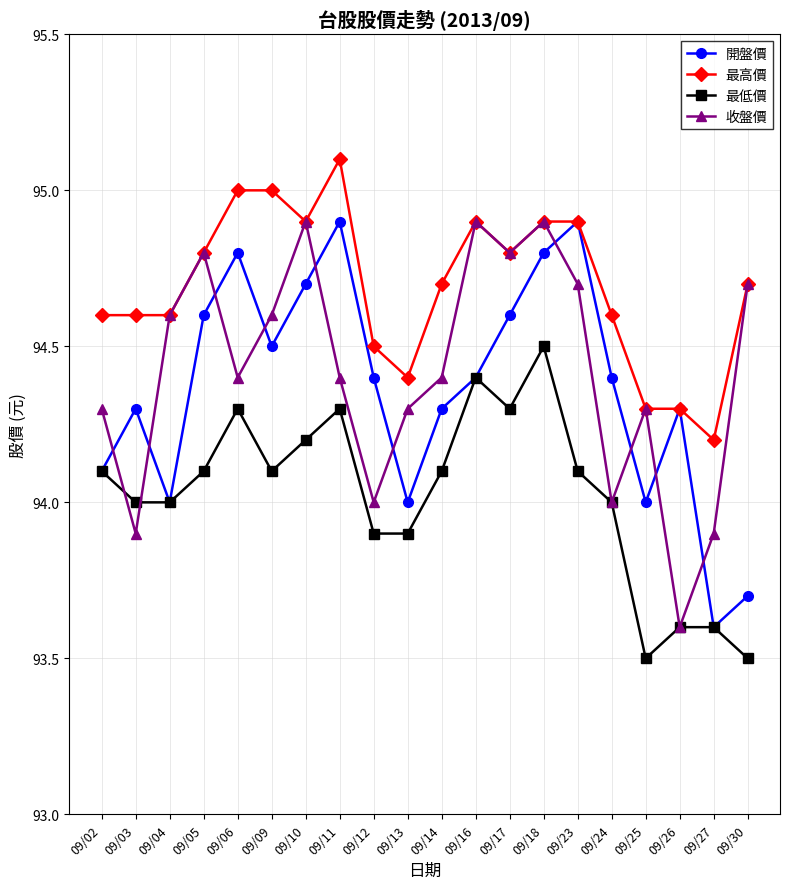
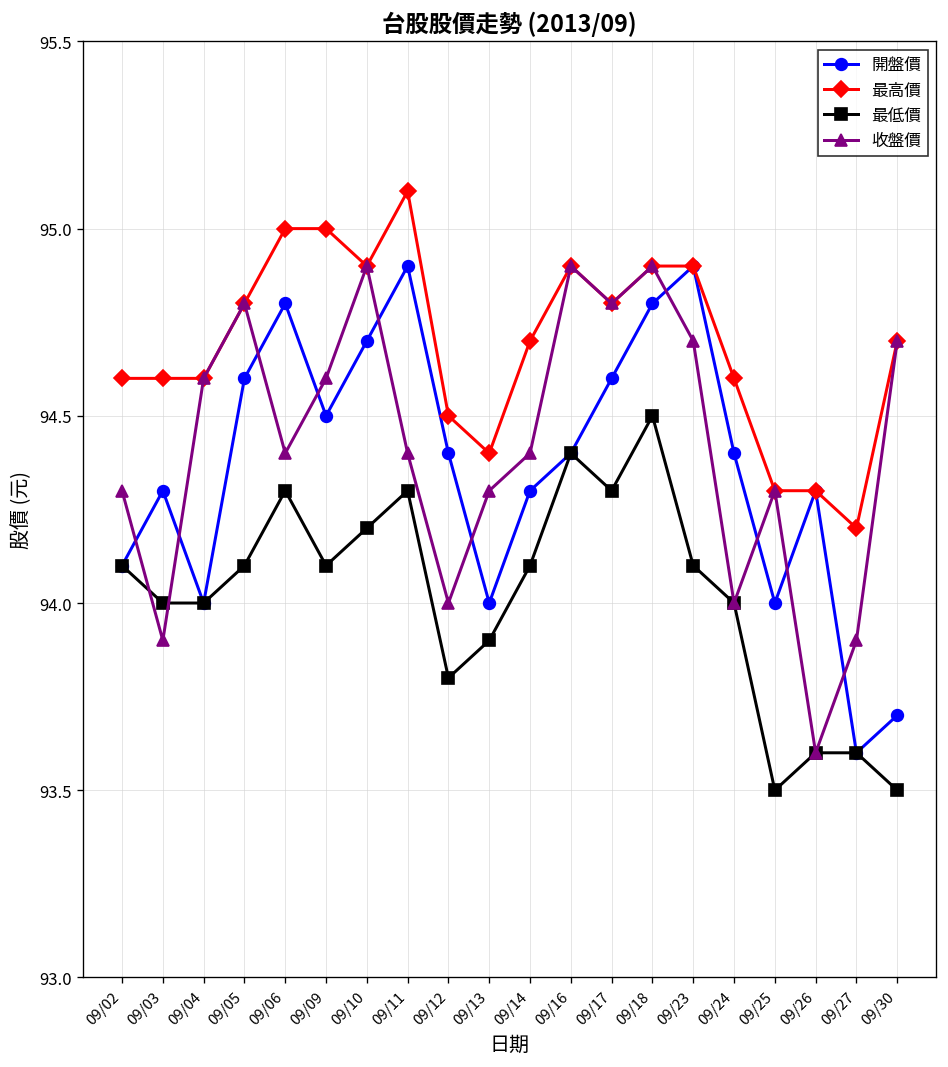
  {
    "開盤價": {
      "09/03": 94.3,
      "09/05": 94.6,
      "09/06": 94.8,
      "09/09": 94.5,
      "09/10": 94.7,
      "09/11": 94.9,
      "09/12": 94.4,
      "09/13": 94.0,
      "09/14": 94.3,
      "09/17": 94.6,
      "09/18": 94.8,
      "09/24": 94.4,
      "09/25": 94.0,
      "09/30": 93.7
    },
    "最高價": {
      "09/02": 94.6,
      "09/03": 94.6,
      "09/06": 95.0,
      "09/09": 95.0,
      "09/11": 95.1,
      "09/12": 94.5,
      "09/13": 94.4,
      "09/14": 94.7,
      "09/24": 94.6,
      "09/27": 94.2
    },
    "最低價": {
      "09/03": 94.0,
      "09/05": 94.1,
      "09/06": 94.3,
      "09/09": 94.1,
      "09/10": 94.2,
      "09/11": 94.3,
-     "09/12": 93.9,
+     "09/12": 93.8,
      "09/13": 93.9,
      "09/14": 94.1,
      "09/17": 94.3,
      "09/18": 94.5,
      "09/23": 94.1,
      "09/25": 93.5,
      "09/30": 93.5
    },
    "收盤價": {
      "09/02": 94.3,
      "09/03": 93.9,
      "09/06": 94.4,
      "09/09": 94.6,
      "09/11": 94.4,
      "09/12": 94.0,
      "09/13": 94.3,
      "09/14": 94.4,
      "09/23": 94.7,
      "09/27": 93.9
    }
  }
